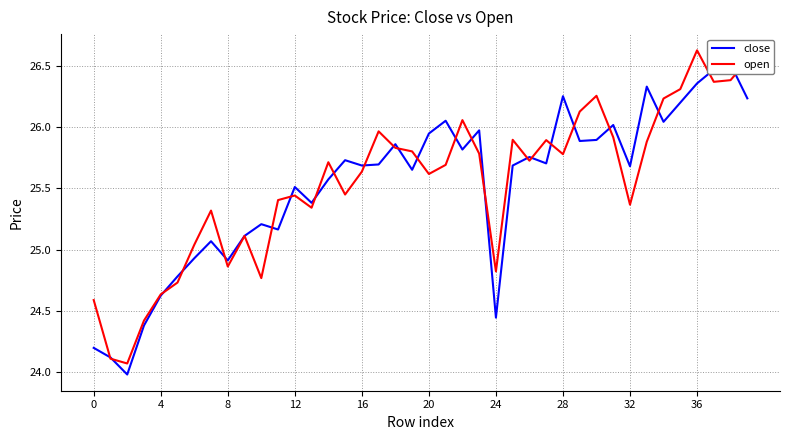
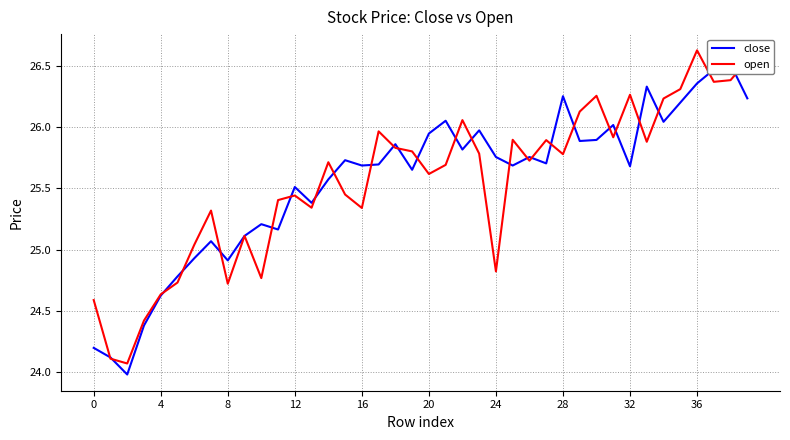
  {
    "close": {
      "0": 24.20,
      "8": 24.91,
      "12": 25.51,
      "16": 25.69,
      "20": 25.95,
-     "24": 24.44,
+     "24": 25.75,
      "28": 26.25,
      "32": 25.68,
      "36": 26.36
    },
    "open": {
      "0": 24.59,
-     "8": 24.86,
+     "8": 24.72,
      "12": 25.44,
-     "16": 25.64,
+     "16": 25.34,
      "20": 25.62,
      "24": 24.82,
      "28": 25.78,
-     "32": 25.37,
+     "32": 26.26,
      "36": 26.63
    }
  }
